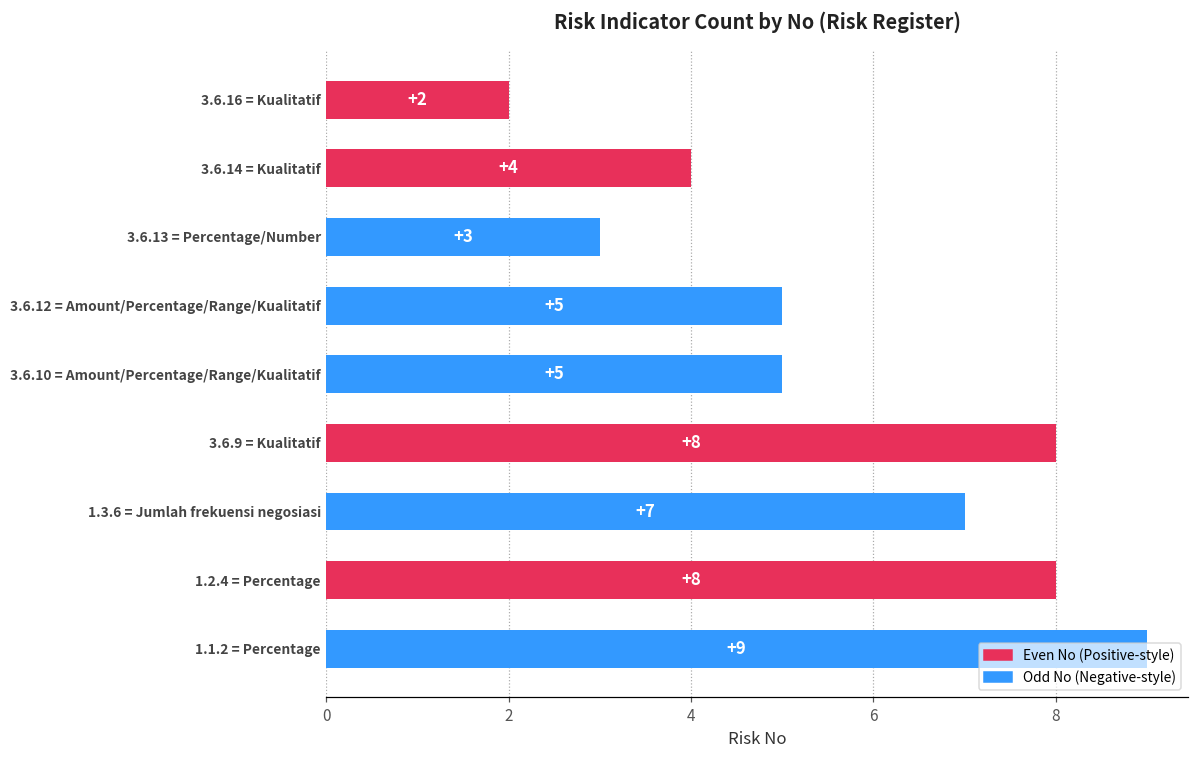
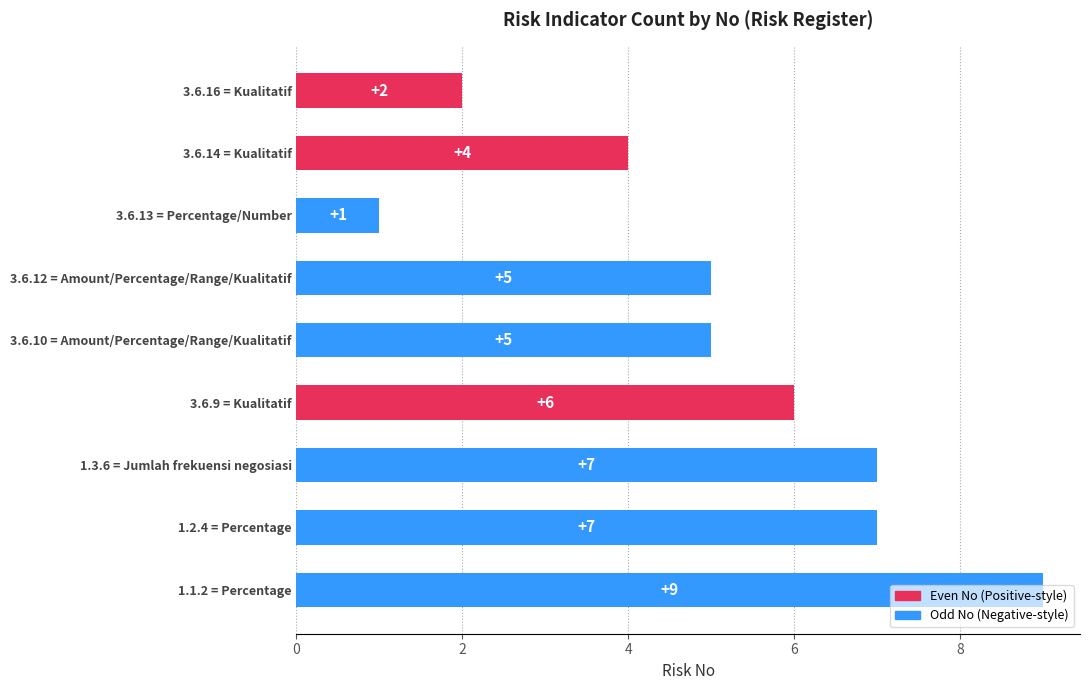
  {
    "3.6.16 = Kualitatif": "+2",
    "3.6.14 = Kualitatif": "+4",
-   "3.6.13 = Percentage/Number": "+3",
+   "3.6.13 = Percentage/Number": "+1",
    "3.6.12 = Amount/Percentage/Range/Kualitatif": "+5",
    "3.6.10 = Amount/Percentage/Range/Kualitatif": "+5",
-   "3.6.9 = Kualitatif": "+8",
+   "3.6.9 = Kualitatif": "+6",
    "1.3.6 = Jumlah frekuensi negosiasi": "+7",
-   "1.2.4 = Percentage": "+8"
+   "1.2.4 = Percentage": "+7"
  }
